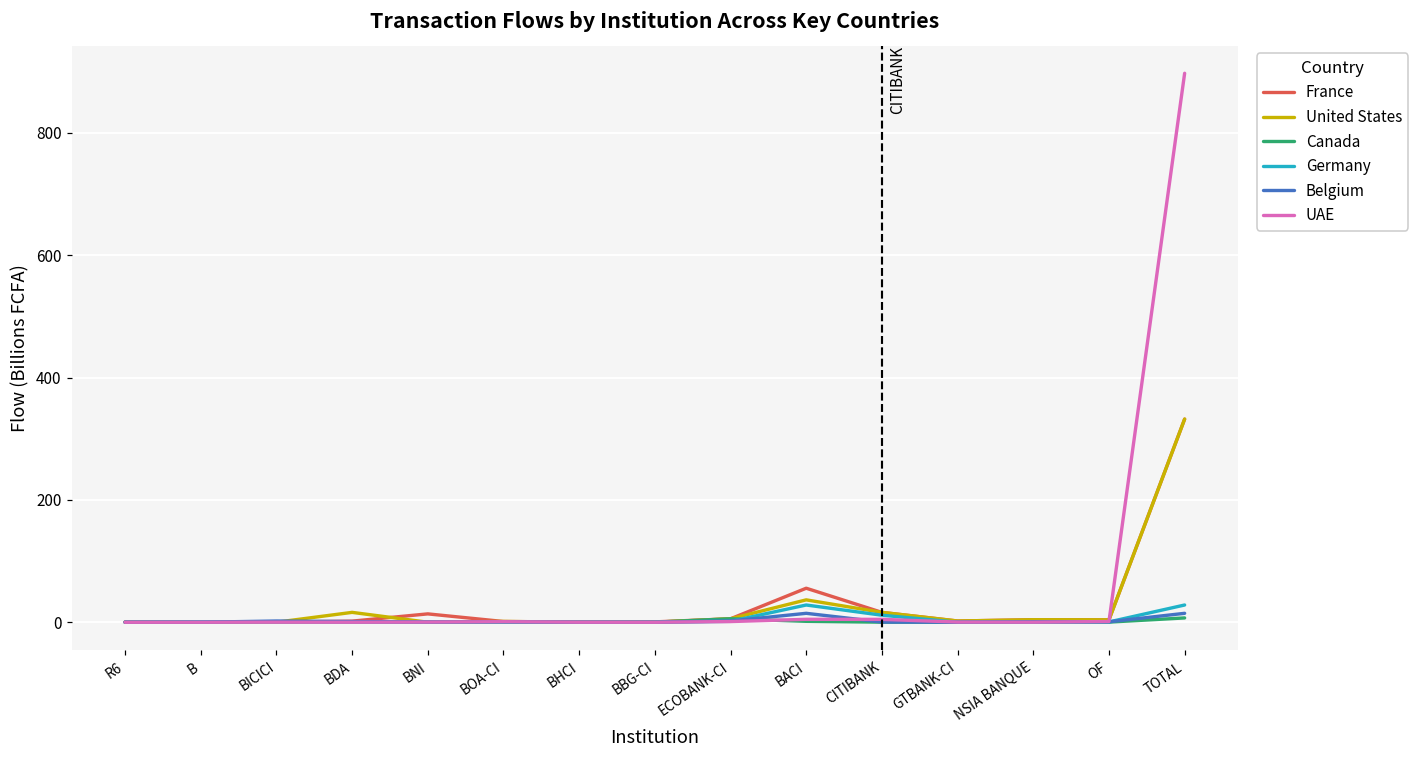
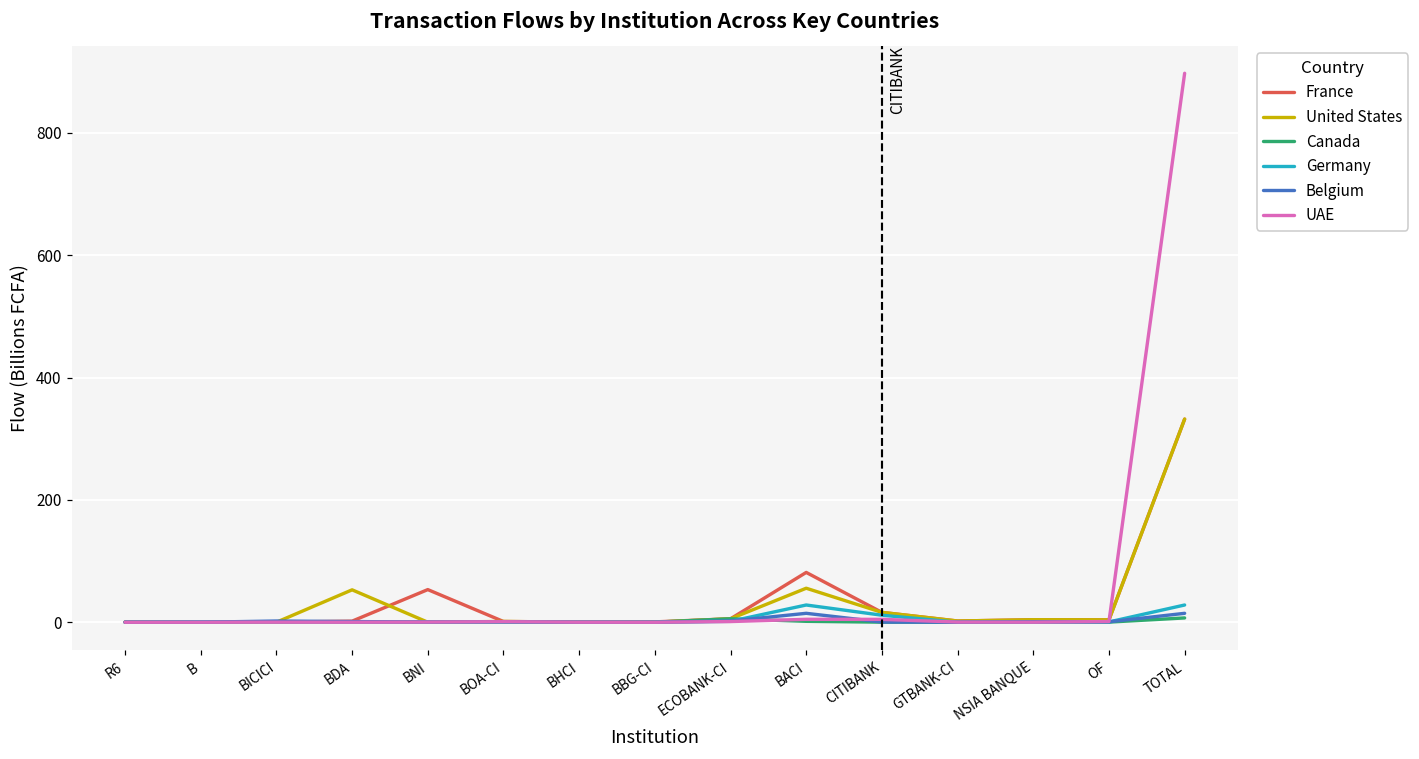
  {
    "France": {
-     "BNI": 10,
-     "BACI": 60
+     "BNI": 50,
+     "BACI": 80
    },
    "United States": {
-     "BDA": 20,
-     "BACI": 40
+     "BDA": 50,
+     "BACI": 60
    },
    "Canada": {
      "TOTAL": 10
    },
    "Germany": {
      "BACI": 30,
      "CITIBANK": 10,
      "TOTAL": 30
    },
    "Belgium": {
      "BACI": 10,
      "TOTAL": 10
    },
    "UAE": {
      "TOTAL": 900
    }
  }
